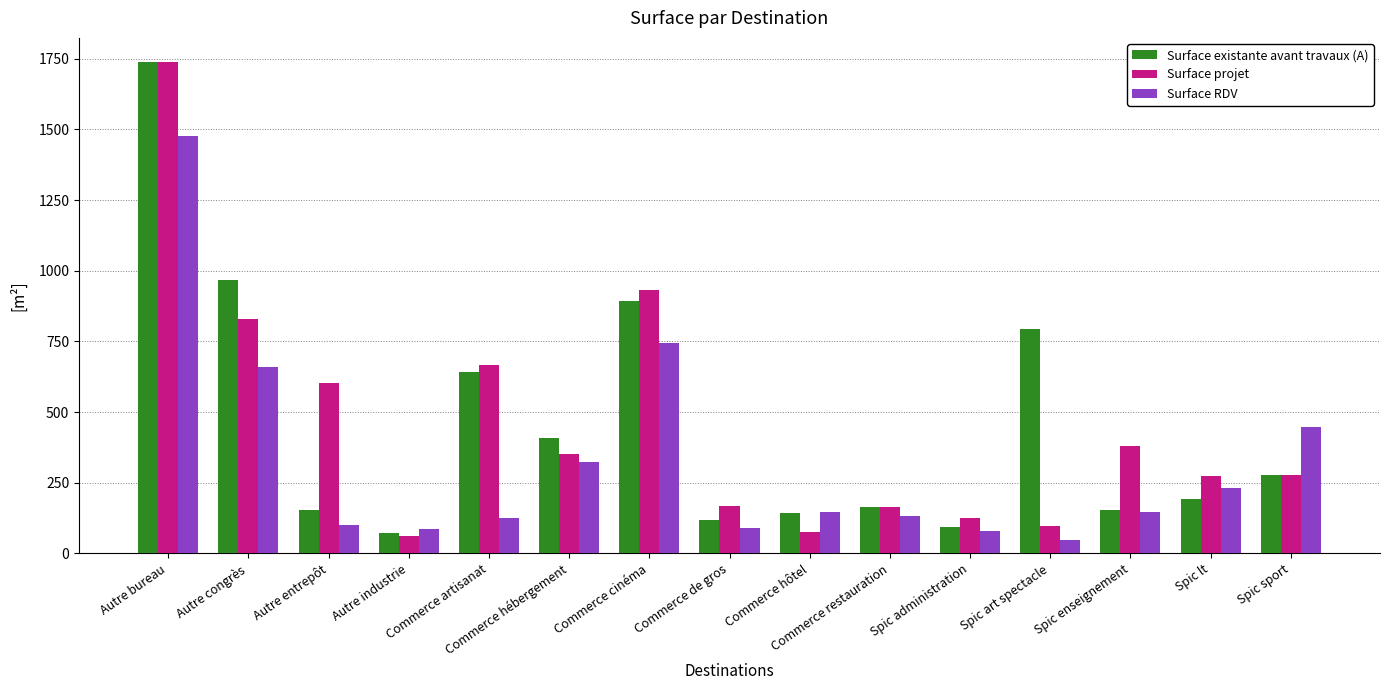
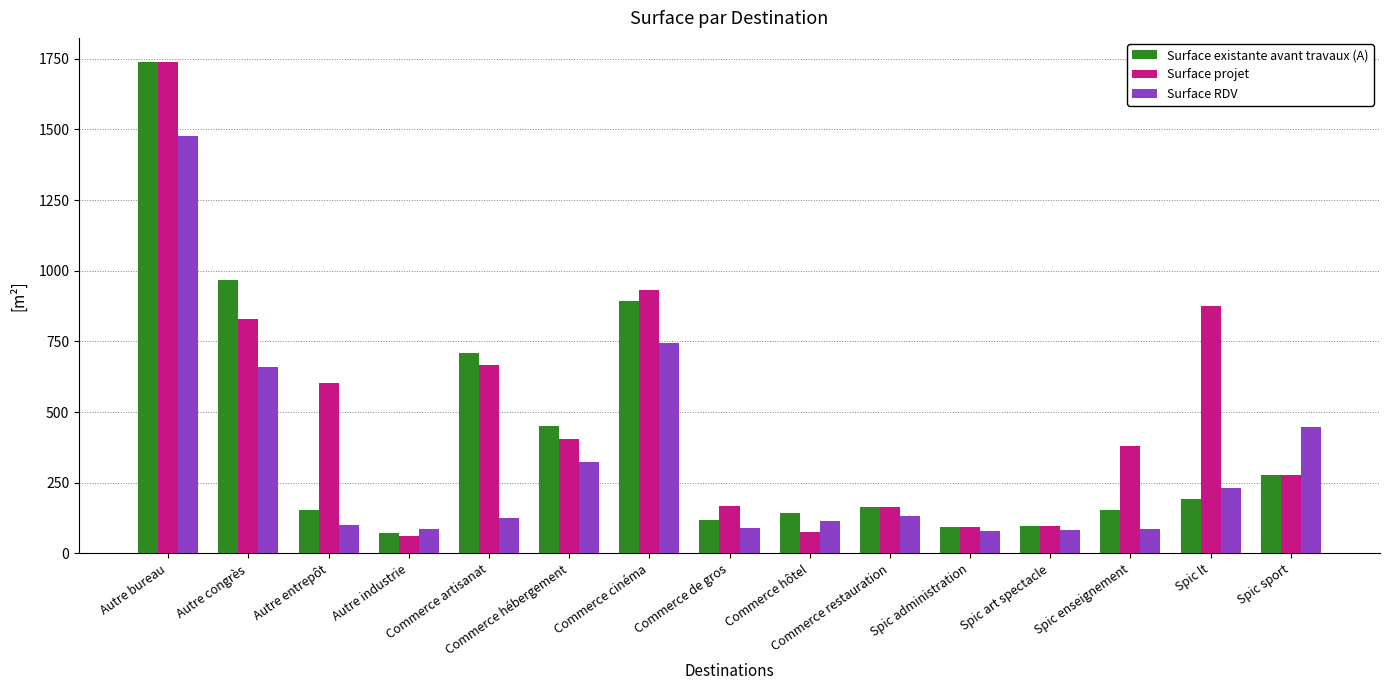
  {
    "Surface existante avant travaux (A)": {
      "Autre bureau": 1740,
      "Autre congrès": 970,
      "Autre entrepôt": 150,
      "Autre industrie": 70,
-     "Commerce artisanat": 640,
-     "Commerce hébergement": 410,
+     "Commerce artisanat": 710,
+     "Commerce hébergement": 450,
      "Commerce cinéma": 890,
      "Commerce de gros": 120,
      "Commerce hôtel": 140,
      "Commerce restauration": 160,
      "Spic administration": 90,
-     "Spic art spectacle": 790,
+     "Spic art spectacle": 100,
      "Spic enseignement": 150,
      "Spic lt": 190,
      "Spic sport": 280
    },
    "Surface projet": {
      "Autre bureau": 1740,
      "Autre congrès": 830,
      "Autre entrepôt": 600,
      "Autre industrie": 60,
      "Commerce artisanat": 670,
-     "Commerce hébergement": 350,
+     "Commerce hébergement": 400,
      "Commerce cinéma": 930,
      "Commerce de gros": 170,
      "Commerce hôtel": 70,
      "Commerce restauration": 160,
-     "Spic administration": 120,
+     "Spic administration": 90,
      "Spic art spectacle": 100,
      "Spic enseignement": 380,
-     "Spic lt": 270,
+     "Spic lt": 870,
      "Spic sport": 280
    },
    "Surface RDV": {
      "Autre bureau": 1480,
      "Autre congrès": 660,
      "Autre entrepôt": 100,
      "Autre industrie": 90,
      "Commerce artisanat": 120,
      "Commerce hébergement": 320,
      "Commerce cinéma": 740,
      "Commerce de gros": 90,
-     "Commerce hôtel": 150,
+     "Commerce hôtel": 110,
      "Commerce restauration": 130,
      "Spic administration": 80,
-     "Spic art spectacle": 50,
-     "Spic enseignement": 140,
+     "Spic art spectacle": 80,
+     "Spic enseignement": 90,
      "Spic lt": 230,
      "Spic sport": 450
    }
  }
